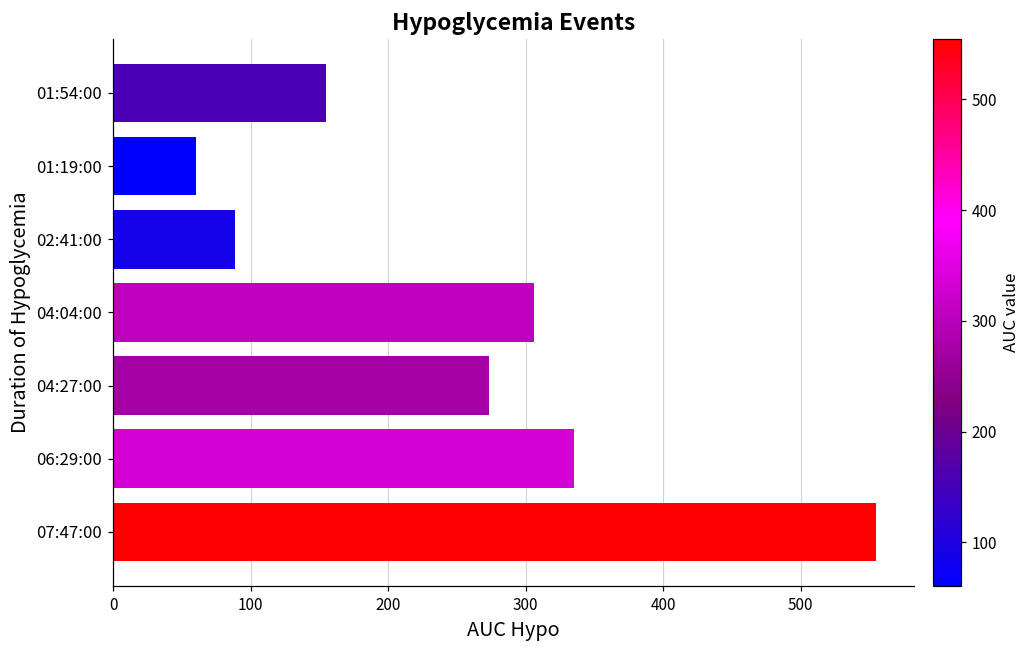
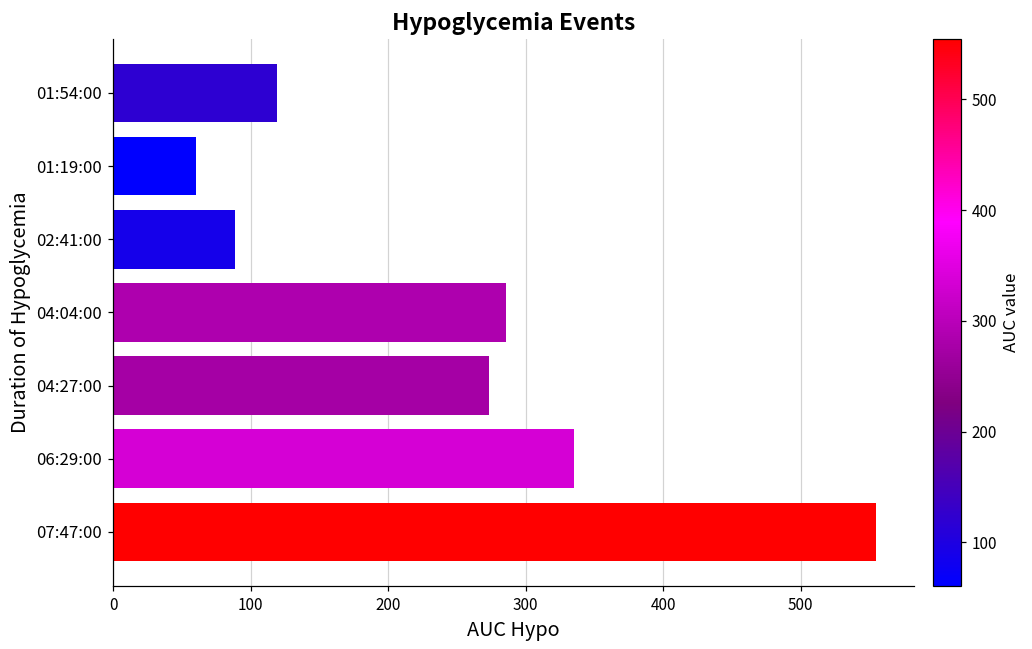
  {
-   "01:54:00": 155,
+   "01:54:00": 119,
    "01:19:00": 61,
    "02:41:00": 89,
-   "04:04:00": 306,
+   "04:04:00": 286,
    "04:27:00": 273,
    "06:29:00": 335,
    "07:47:00": 555
  }
